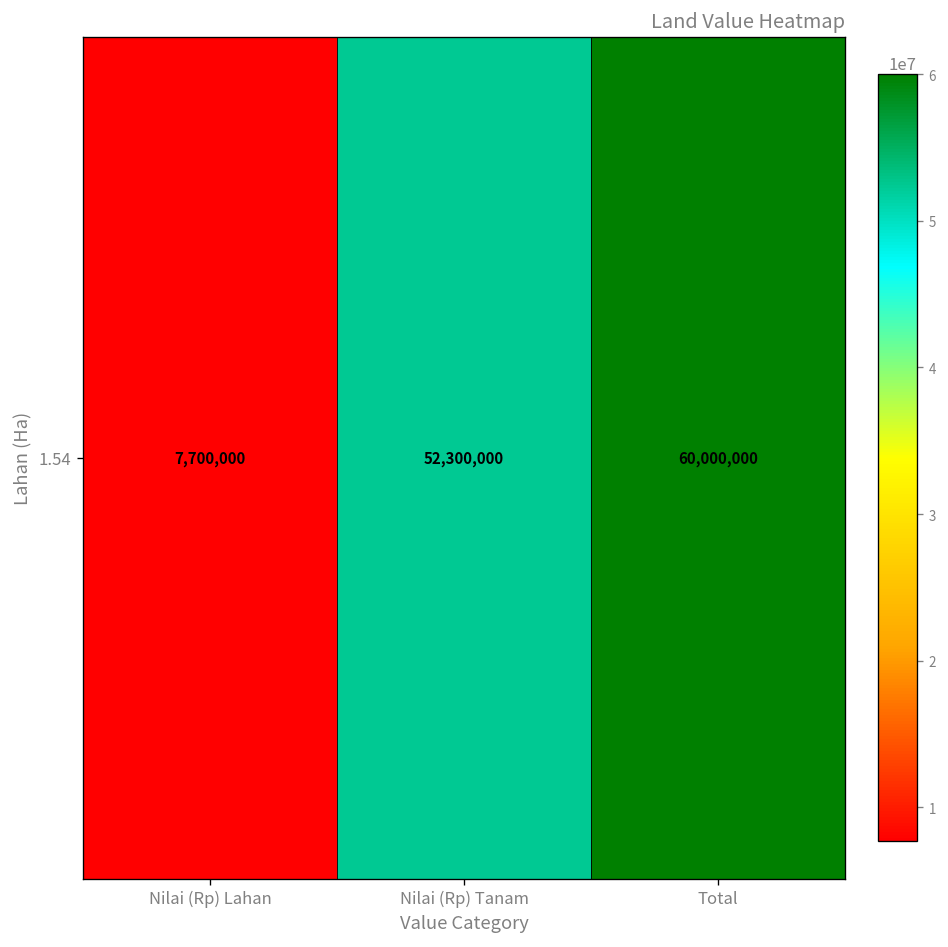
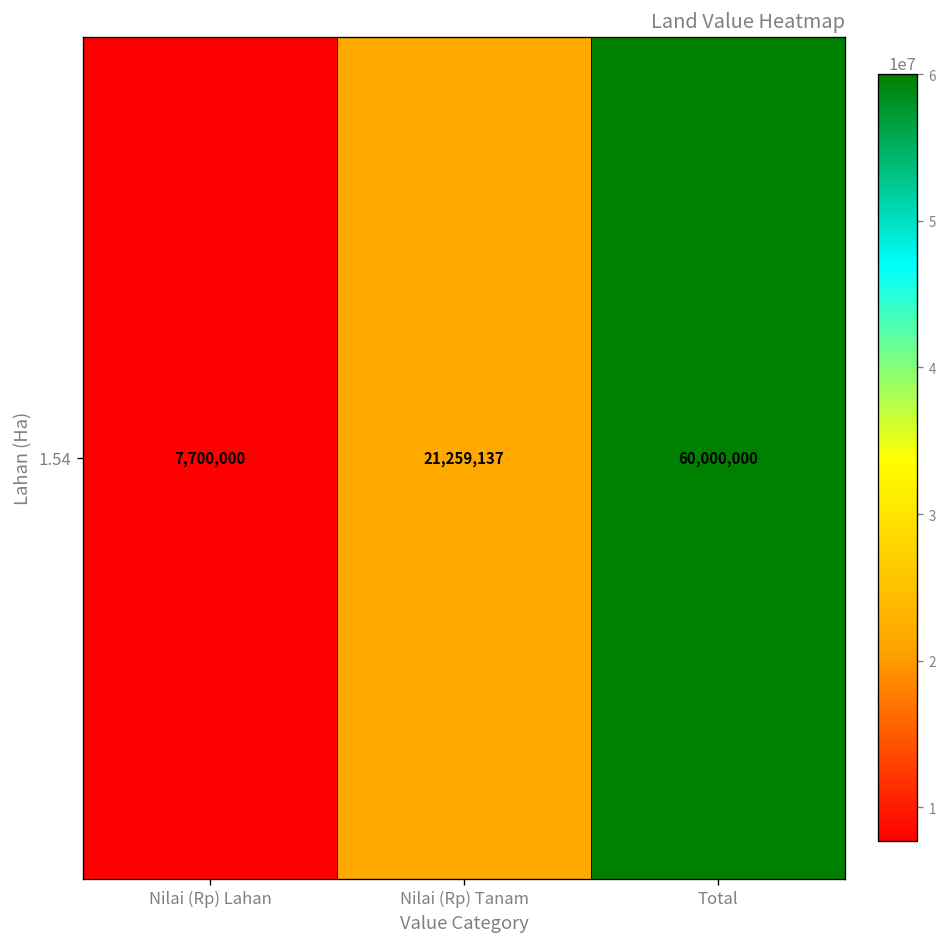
  {
    "1.54": {
      "Nilai (Rp) Lahan": "7,700,000",
-     "Nilai (Rp) Tanam": "52,300,000",
+     "Nilai (Rp) Tanam": "21,259,137",
      "Total": "60,000,000"
    }
  }
